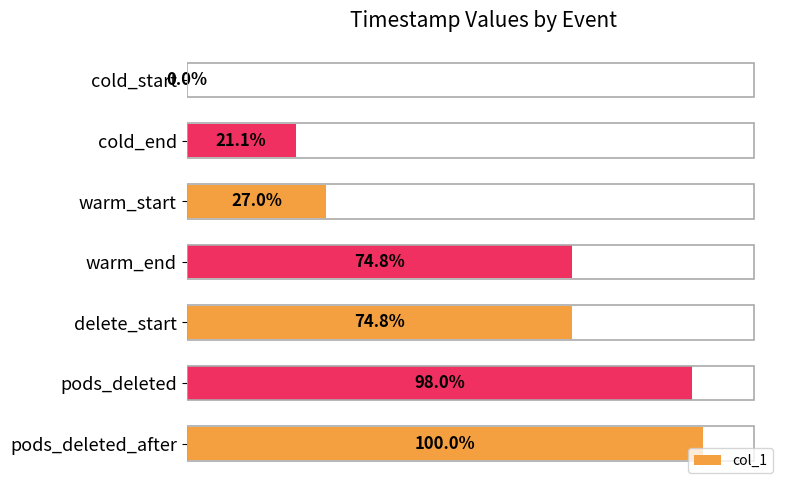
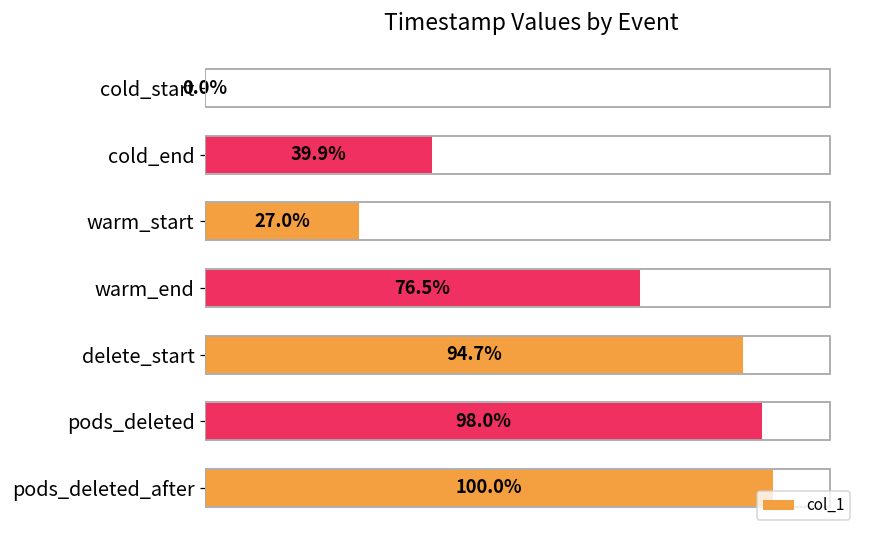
  {
    "cold_start": "0.0%",
-   "cold_end": "21.1%",
+   "cold_end": "39.9%",
    "warm_start": "27.0%",
-   "warm_end": "74.8%",
-   "delete_start": "74.8%",
+   "warm_end": "76.5%",
+   "delete_start": "94.7%",
    "pods_deleted": "98.0%",
    "pods_deleted_after": "100.0%"
  }
